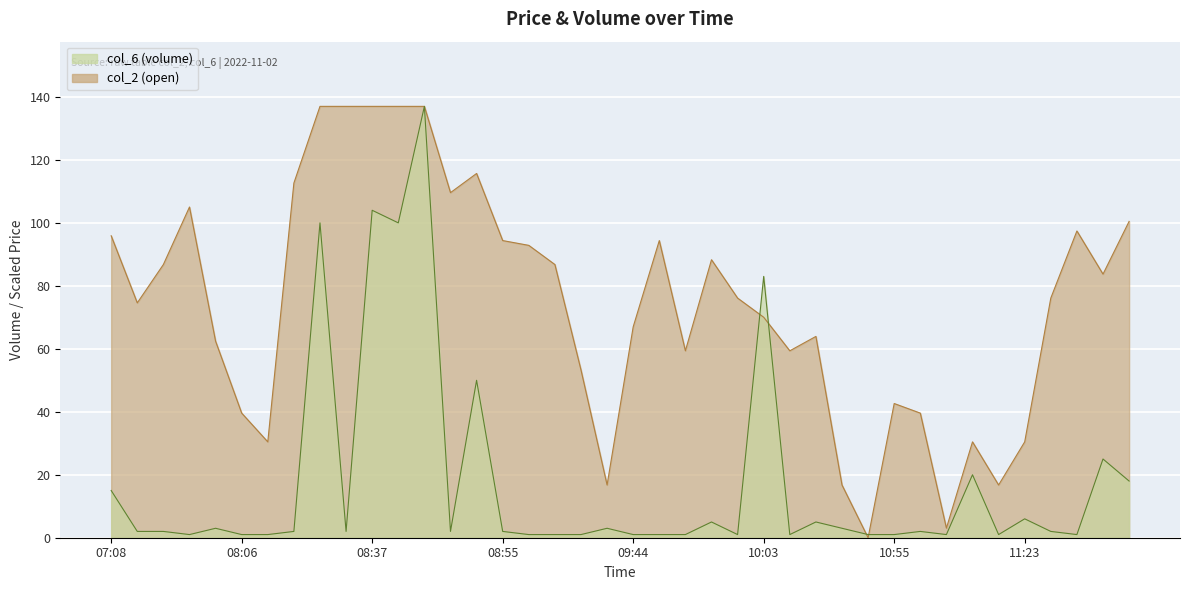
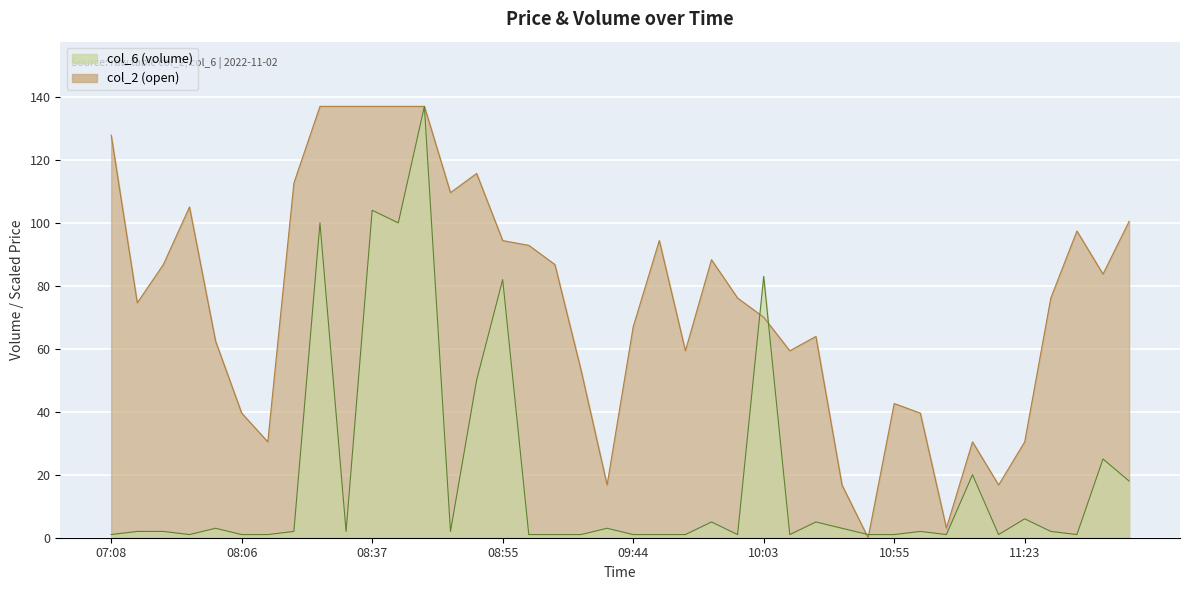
  {
    "col_2 (open)": {
-     "07:08": 96,
+     "07:08": 128,
      "08:06": 40,
      "08:37": 137,
      "08:55": 94,
      "09:44": 67,
      "10:03": 70,
      "10:55": 43,
      "11:23": 30
    },
    "col_6 (volume)": {
-     "07:08": 15,
+     "07:08": 1,
      "08:06": 1,
      "08:37": 104,
-     "08:55": 2,
+     "08:55": 82,
      "09:44": 1,
      "10:03": 83,
      "10:55": 1,
      "11:23": 6
    }
  }
